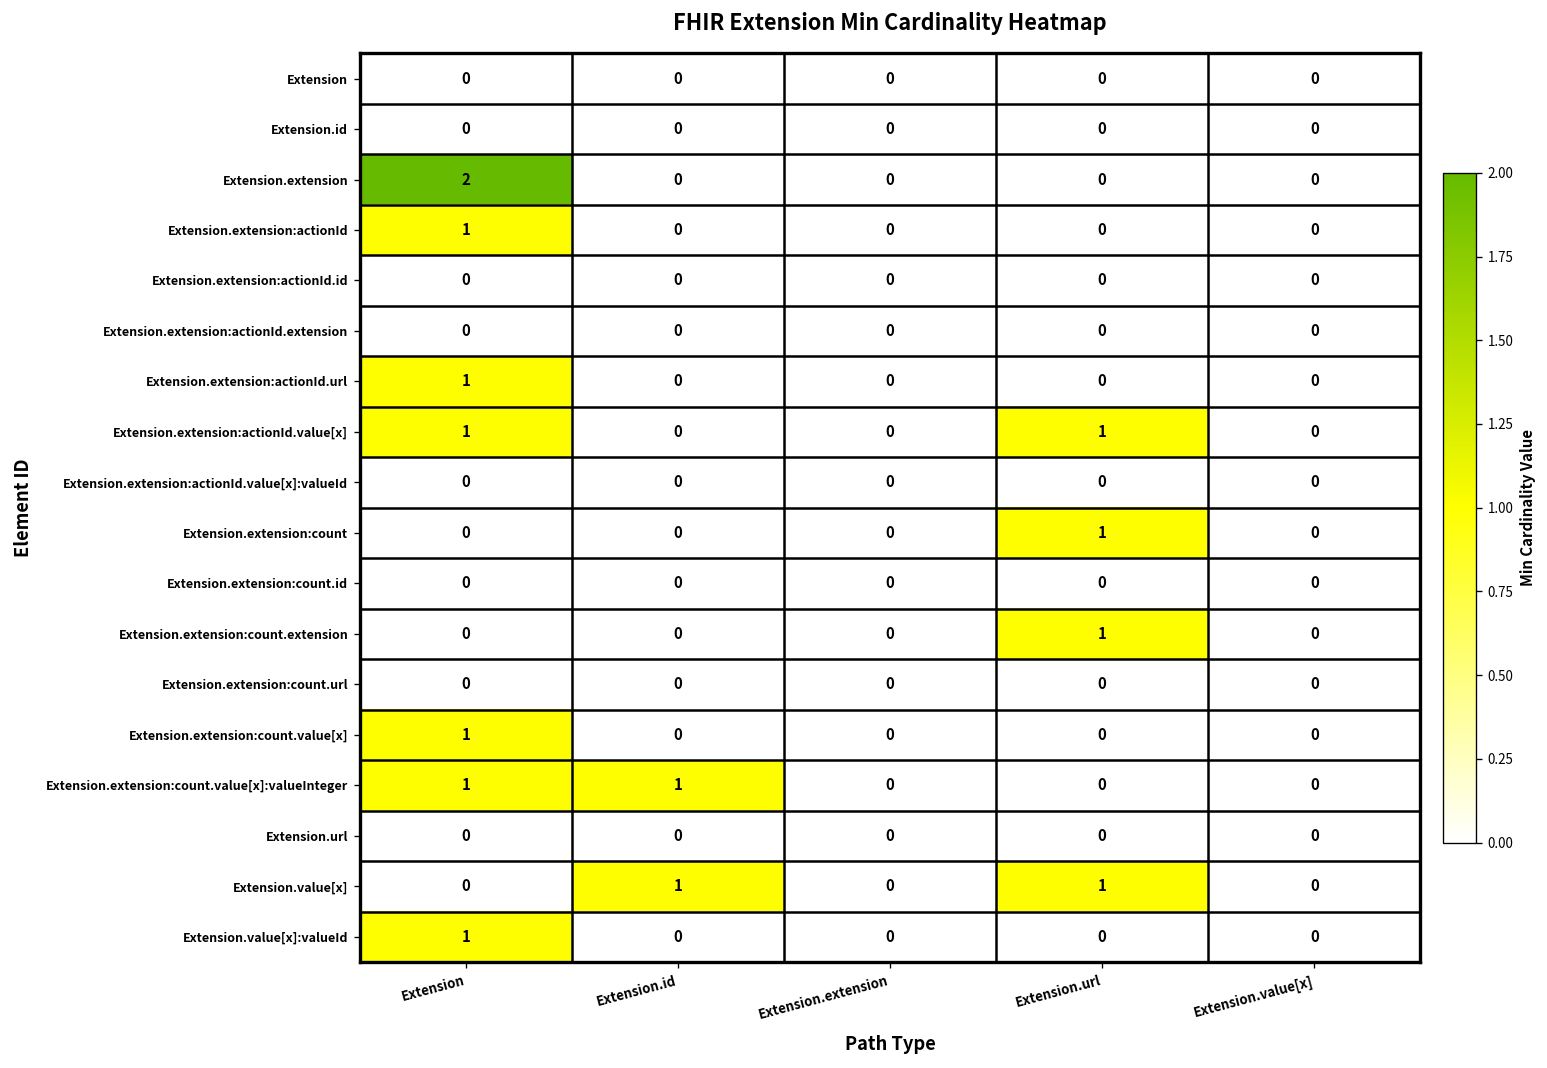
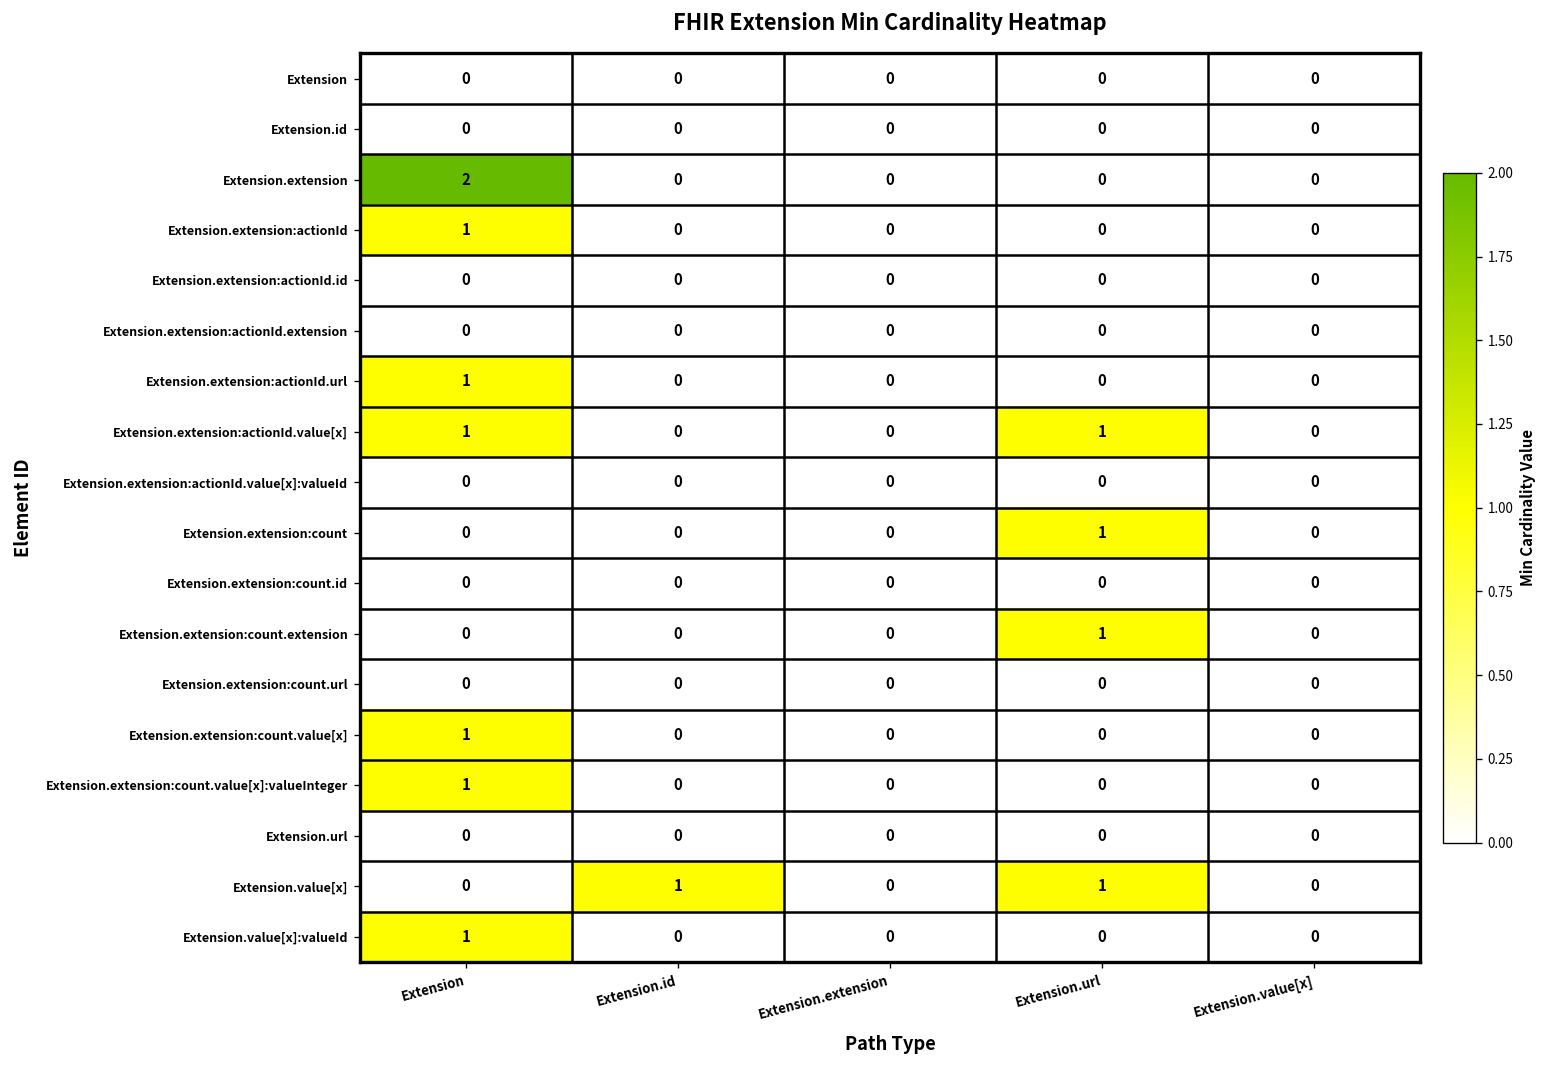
  {
    "Extension": {
      "Extension": 0,
      "Extension.id": 0,
      "Extension.extension": 0,
      "Extension.url": 0,
      "Extension.value[x]": 0
    },
    "Extension.id": {
      "Extension": 0,
      "Extension.id": 0,
      "Extension.extension": 0,
      "Extension.url": 0,
      "Extension.value[x]": 0
    },
    "Extension.extension": {
      "Extension": 2,
      "Extension.id": 0,
      "Extension.extension": 0,
      "Extension.url": 0,
      "Extension.value[x]": 0
    },
    "Extension.extension:actionId": {
      "Extension": 1,
      "Extension.id": 0,
      "Extension.extension": 0,
      "Extension.url": 0,
      "Extension.value[x]": 0
    },
    "Extension.extension:actionId.id": {
      "Extension": 0,
      "Extension.id": 0,
      "Extension.extension": 0,
      "Extension.url": 0,
      "Extension.value[x]": 0
    },
    "Extension.extension:actionId.extension": {
      "Extension": 0,
      "Extension.id": 0,
      "Extension.extension": 0,
      "Extension.url": 0,
      "Extension.value[x]": 0
    },
    "Extension.extension:actionId.url": {
      "Extension": 1,
      "Extension.id": 0,
      "Extension.extension": 0,
      "Extension.url": 0,
      "Extension.value[x]": 0
    },
    "Extension.extension:actionId.value[x]": {
      "Extension": 1,
      "Extension.id": 0,
      "Extension.extension": 0,
      "Extension.url": 1,
      "Extension.value[x]": 0
    },
    "Extension.extension:actionId.value[x]:valueId": {
      "Extension": 0,
      "Extension.id": 0,
      "Extension.extension": 0,
      "Extension.url": 0,
      "Extension.value[x]": 0
    },
    "Extension.extension:count": {
      "Extension": 0,
      "Extension.id": 0,
      "Extension.extension": 0,
      "Extension.url": 1,
      "Extension.value[x]": 0
    },
    "Extension.extension:count.id": {
      "Extension": 0,
      "Extension.id": 0,
      "Extension.extension": 0,
      "Extension.url": 0,
      "Extension.value[x]": 0
    },
    "Extension.extension:count.extension": {
      "Extension": 0,
      "Extension.id": 0,
      "Extension.extension": 0,
      "Extension.url": 1,
      "Extension.value[x]": 0
    },
    "Extension.extension:count.url": {
      "Extension": 0,
      "Extension.id": 0,
      "Extension.extension": 0,
      "Extension.url": 0,
      "Extension.value[x]": 0
    },
    "Extension.extension:count.value[x]": {
      "Extension": 1,
      "Extension.id": 0,
      "Extension.extension": 0,
      "Extension.url": 0,
      "Extension.value[x]": 0
    },
    "Extension.extension:count.value[x]:valueInteger": {
      "Extension": 1,
-     "Extension.id": 1,
+     "Extension.id": 0,
      "Extension.extension": 0,
      "Extension.url": 0,
      "Extension.value[x]": 0
    },
    "Extension.url": {
      "Extension": 0,
      "Extension.id": 0,
      "Extension.extension": 0,
      "Extension.url": 0,
      "Extension.value[x]": 0
    },
    "Extension.value[x]": {
      "Extension": 0,
      "Extension.id": 1,
      "Extension.extension": 0,
      "Extension.url": 1,
      "Extension.value[x]": 0
    },
    "Extension.value[x]:valueId": {
      "Extension": 1,
      "Extension.id": 0,
      "Extension.extension": 0,
      "Extension.url": 0,
      "Extension.value[x]": 0
    }
  }
